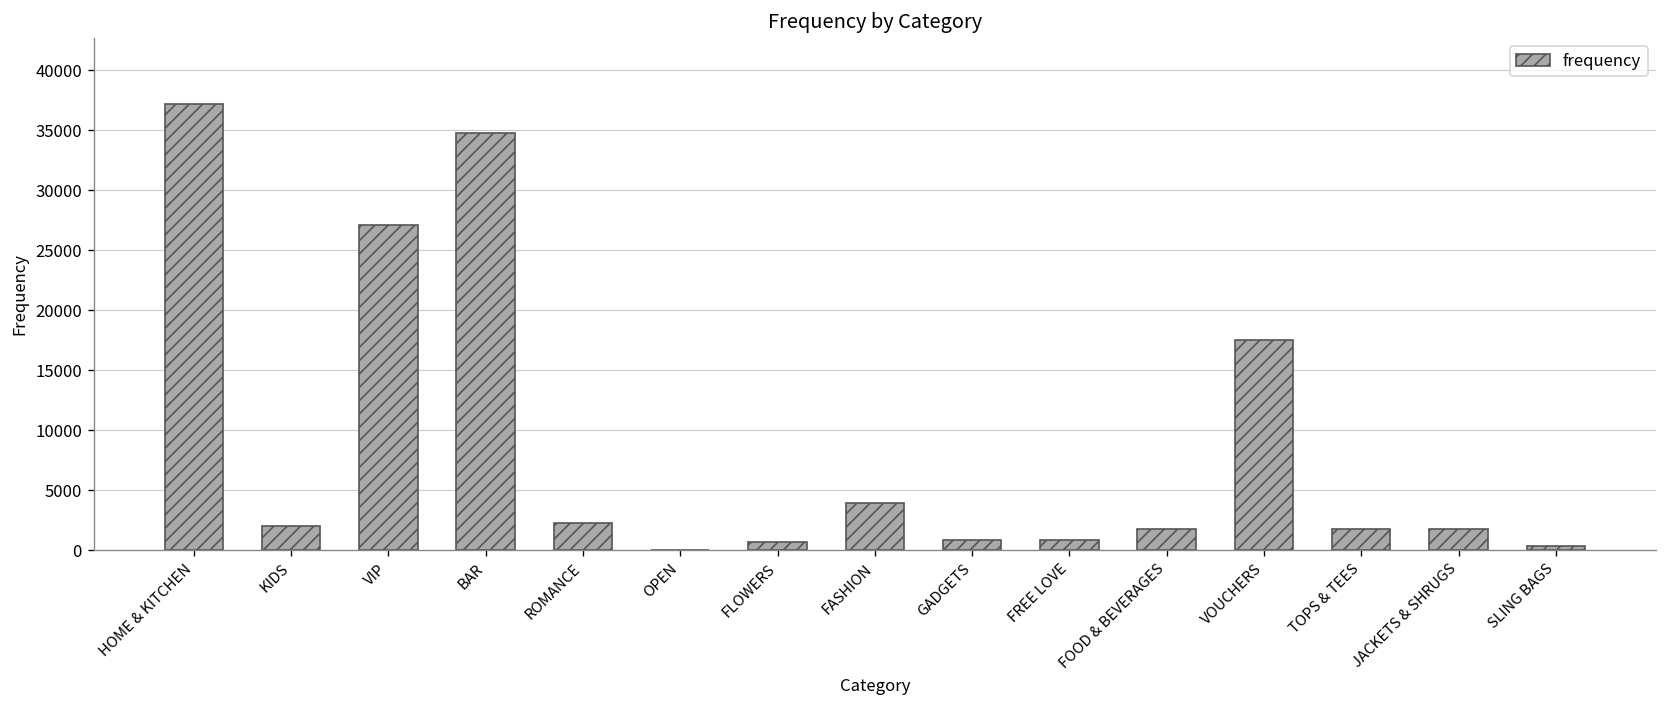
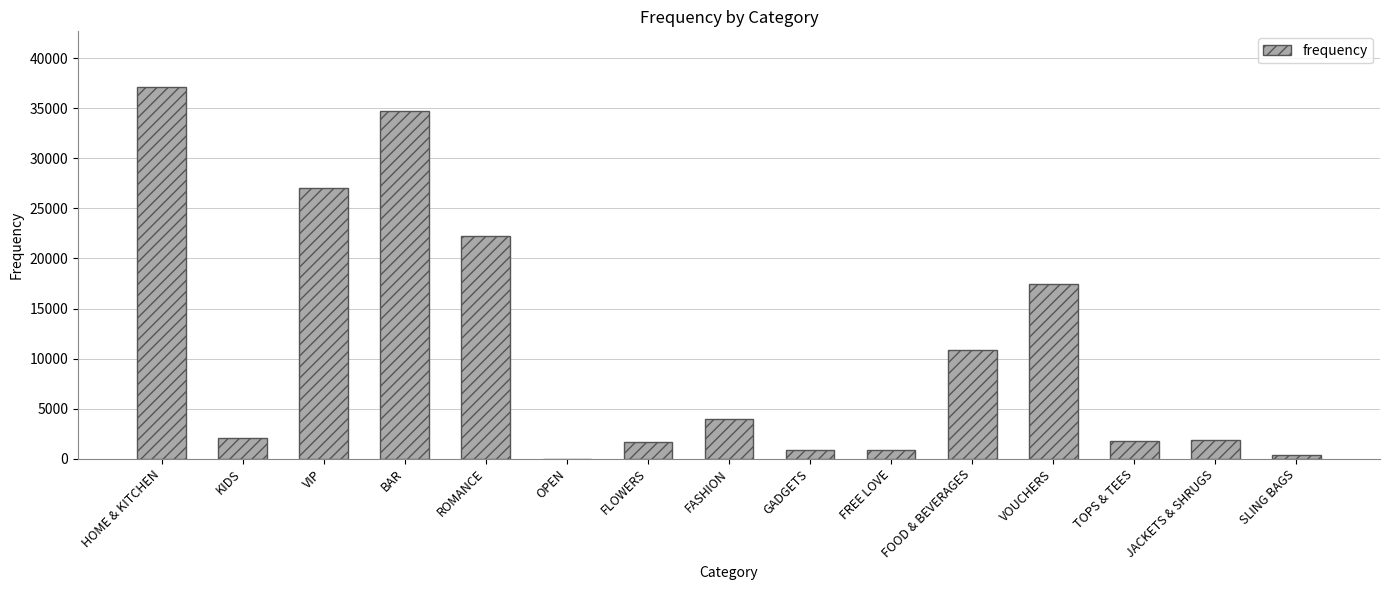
  {
    "HOME & KITCHEN": 37100,
    "KIDS": 2100,
    "VIP": 27100,
    "BAR": 34800,
-   "ROMANCE": 2300,
+   "ROMANCE": 22300,
    "OPEN": 0,
-   "FLOWERS": 700,
+   "FLOWERS": 1600,
    "FASHION": 3900,
    "GADGETS": 900,
    "FREE LOVE": 900,
-   "FOOD & BEVERAGES": 1800,
+   "FOOD & BEVERAGES": 10900,
    "VOUCHERS": 17500,
    "TOPS & TEES": 1800,
    "JACKETS & SHRUGS": 1800,
    "SLING BAGS": 400
  }
